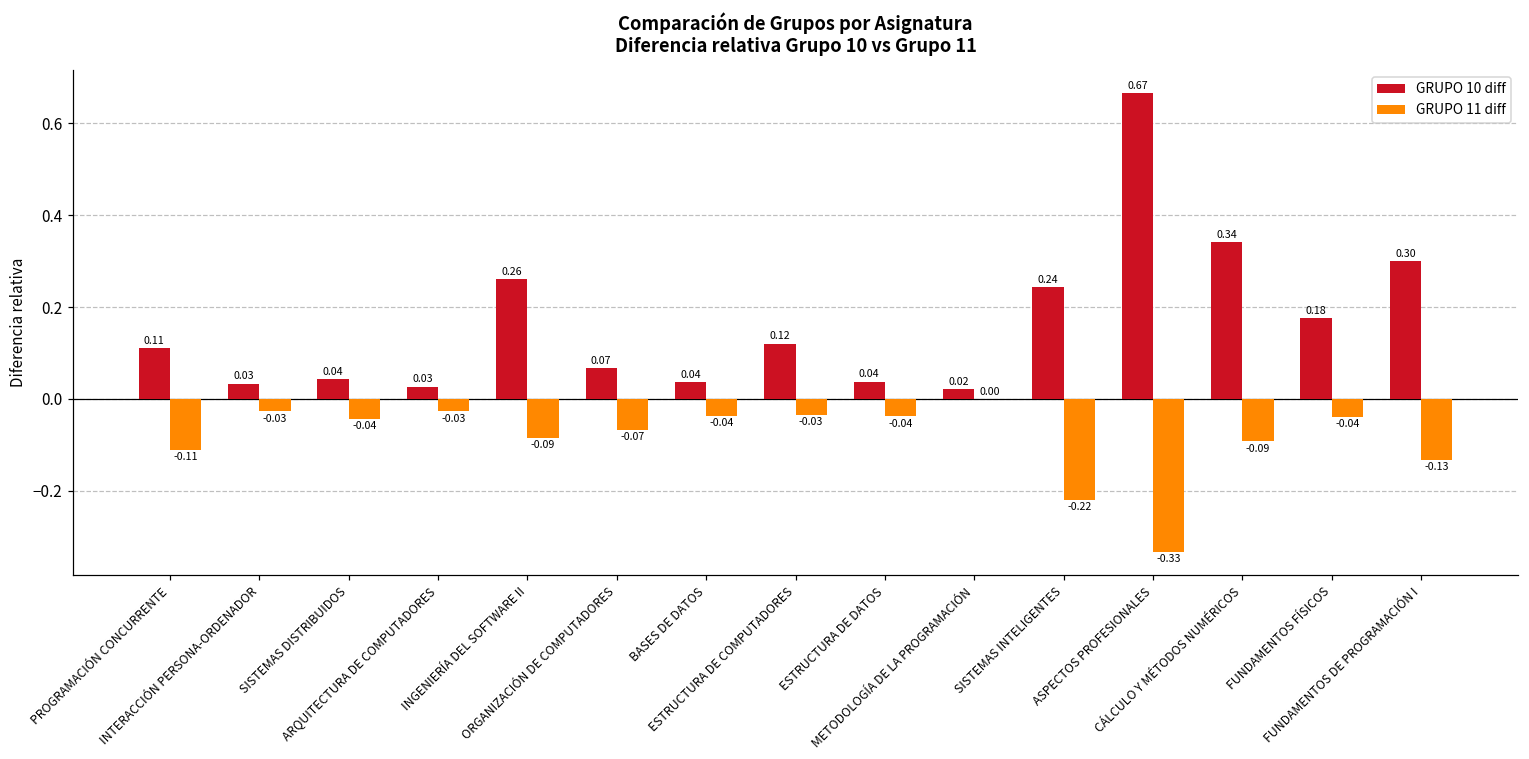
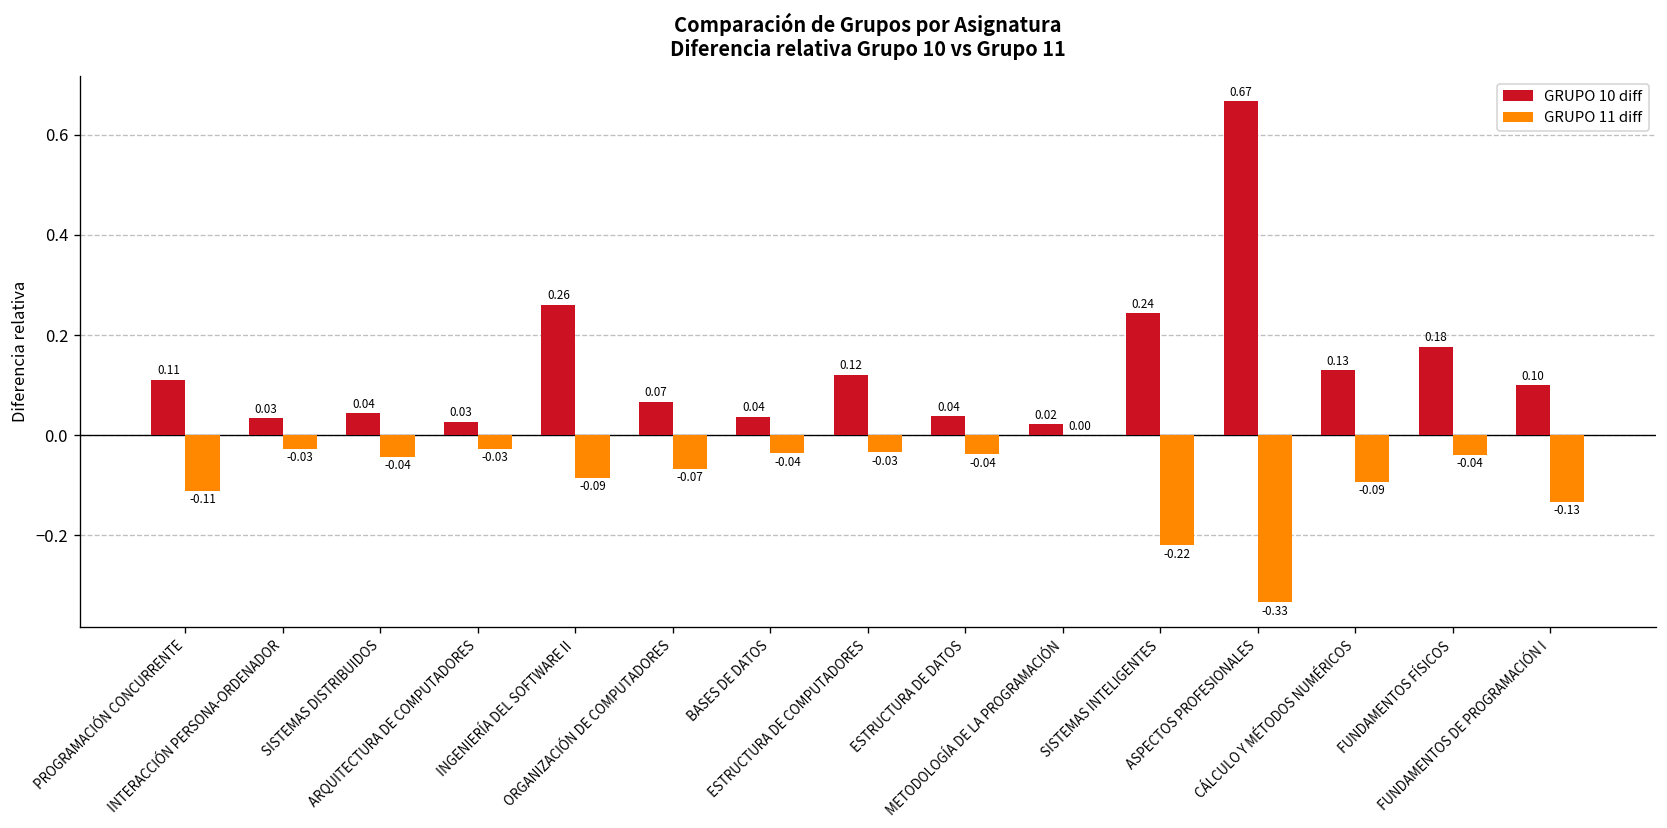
  {
    "GRUPO 10 diff": {
      "PROGRAMACIÓN CONCURRENTE": 0.11,
      "INTERACCIÓN PERSONA-ORDENADOR": 0.03,
      "SISTEMAS DISTRIBUIDOS": 0.04,
      "ARQUITECTURA DE COMPUTADORES": 0.03,
      "INGENIERÍA DEL SOFTWARE II": 0.26,
      "ORGANIZACIÓN DE COMPUTADORES": 0.07,
      "BASES DE DATOS": 0.04,
      "ESTRUCTURA DE COMPUTADORES": 0.12,
      "ESTRUCTURA DE DATOS": 0.04,
      "METODOLOGÍA DE LA PROGRAMACIÓN": 0.02,
      "SISTEMAS INTELIGENTES": 0.24,
      "ASPECTOS PROFESIONALES": 0.67,
-     "CÁLCULO Y MÉTODOS NUMÉRICOS": 0.34,
+     "CÁLCULO Y MÉTODOS NUMÉRICOS": 0.13,
      "FUNDAMENTOS FÍSICOS": 0.18,
-     "FUNDAMENTOS DE PROGRAMACIÓN I": 0.30
+     "FUNDAMENTOS DE PROGRAMACIÓN I": 0.10
    },
    "GRUPO 11 diff": {
      "PROGRAMACIÓN CONCURRENTE": -0.11,
      "INTERACCIÓN PERSONA-ORDENADOR": -0.03,
      "SISTEMAS DISTRIBUIDOS": -0.04,
      "ARQUITECTURA DE COMPUTADORES": -0.03,
      "INGENIERÍA DEL SOFTWARE II": -0.09,
      "ORGANIZACIÓN DE COMPUTADORES": -0.07,
      "BASES DE DATOS": -0.04,
      "ESTRUCTURA DE COMPUTADORES": -0.03,
      "ESTRUCTURA DE DATOS": -0.04,
      "METODOLOGÍA DE LA PROGRAMACIÓN": 0.00,
      "SISTEMAS INTELIGENTES": -0.22,
      "ASPECTOS PROFESIONALES": -0.33,
      "CÁLCULO Y MÉTODOS NUMÉRICOS": -0.09,
      "FUNDAMENTOS FÍSICOS": -0.04,
      "FUNDAMENTOS DE PROGRAMACIÓN I": -0.13
    }
  }
